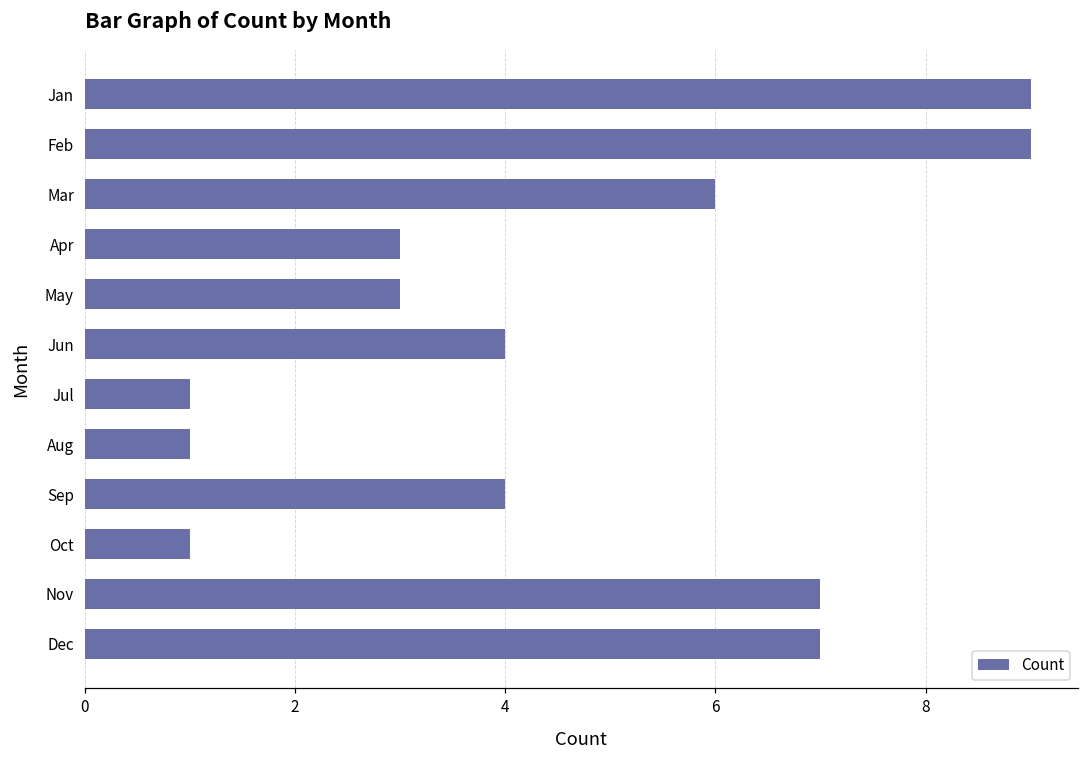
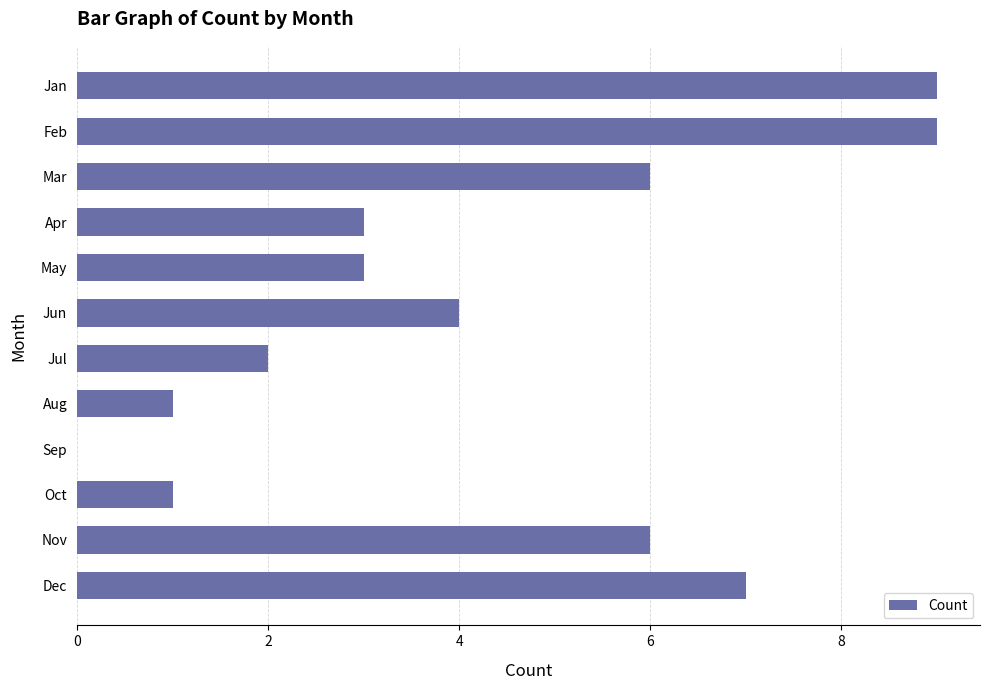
  {
    "Jan": 9,
    "Feb": 9,
    "Mar": 6,
    "Apr": 3,
    "May": 3,
    "Jun": 4,
-   "Jul": 1,
+   "Jul": 2,
    "Aug": 1,
-   "Sep": 4,
+   "Sep": 0,
    "Oct": 1,
-   "Nov": 7,
+   "Nov": 6,
    "Dec": 7
  }
